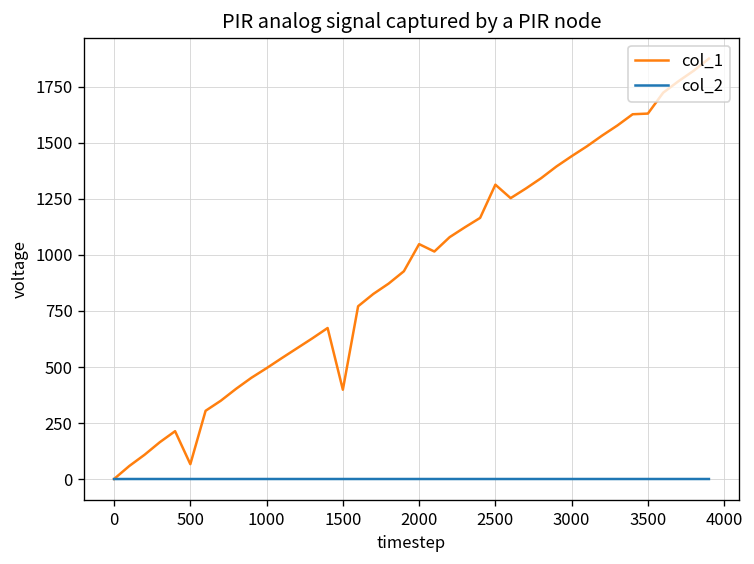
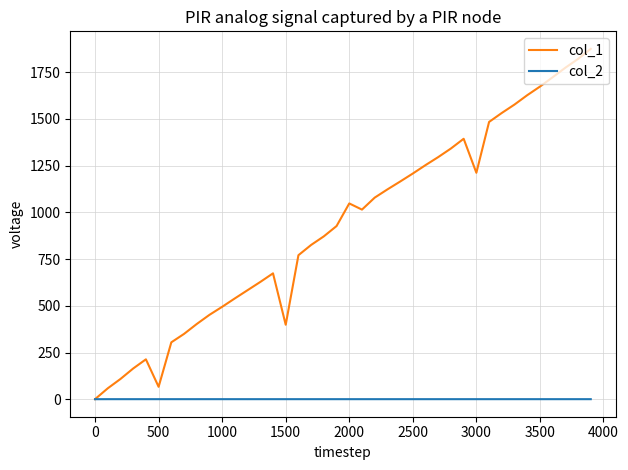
  {
    "col_1": {
      "500": 70,
      "1000": 500,
      "1500": 400,
      "2000": 1050,
-     "2500": 1310,
-     "3000": 1440,
-     "3500": 1630
+     "2500": 1210,
+     "3000": 1210,
+     "3500": 1670
    },
    "col_2": {
      "500": 0,
      "1000": 0,
      "1500": 0,
      "2000": 0,
      "2500": 0,
      "3000": 0,
      "3500": 0
    }
  }
